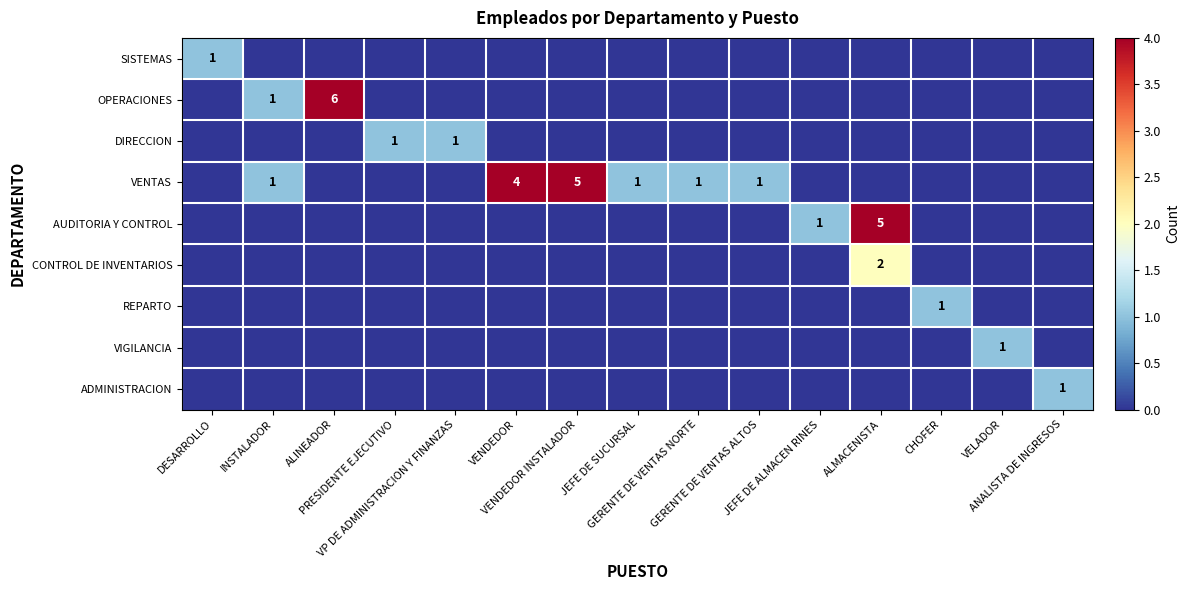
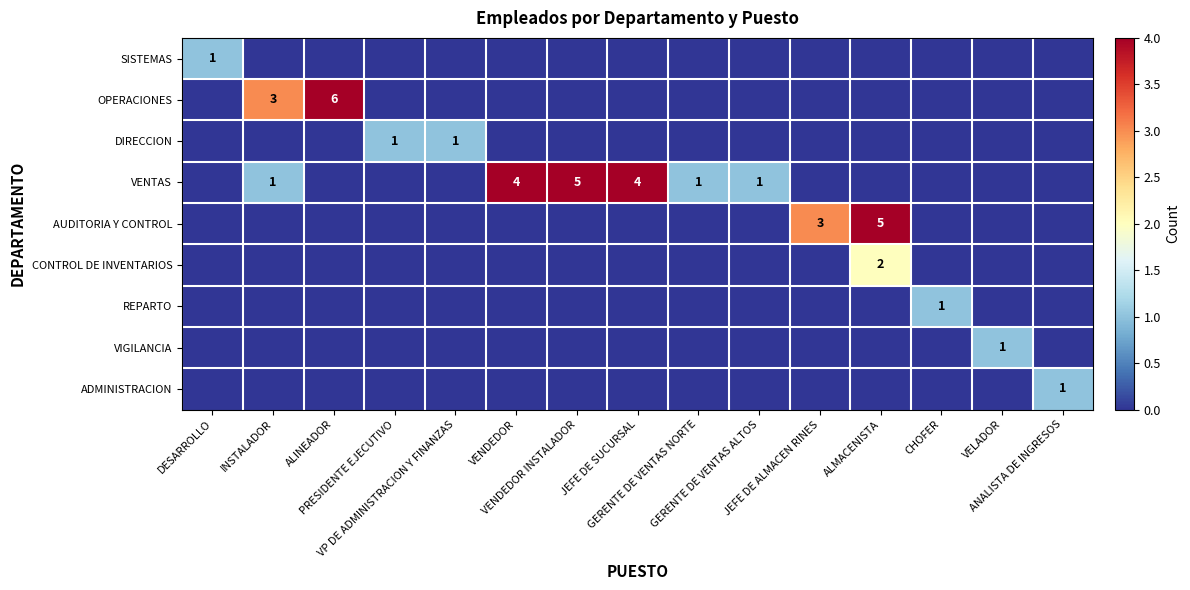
  {
    "SISTEMAS": {
      "DESARROLLO": 1
    },
    "OPERACIONES": {
-     "INSTALADOR": 1,
+     "INSTALADOR": 3,
      "ALINEADOR": 6
    },
    "DIRECCION": {
      "PRESIDENTE EJECUTIVO": 1,
      "VP DE ADMINISTRACION Y FINANZAS": 1
    },
    "VENTAS": {
      "INSTALADOR": 1,
      "VENDEDOR": 4,
      "VENDEDOR INSTALADOR": 5,
-     "JEFE DE SUCURSAL": 1,
+     "JEFE DE SUCURSAL": 4,
      "GERENTE DE VENTAS NORTE": 1,
      "GERENTE DE VENTAS ALTOS": 1
    },
    "AUDITORIA Y CONTROL": {
-     "JEFE DE ALMACEN RINES": 1,
+     "JEFE DE ALMACEN RINES": 3,
      "ALMACENISTA": 5
    },
    "CONTROL DE INVENTARIOS": {
      "ALMACENISTA": 2
    },
    "REPARTO": {
      "CHOFER": 1
    },
    "VIGILANCIA": {
      "VELADOR": 1
    },
    "ADMINISTRACION": {
      "ANALISTA DE INGRESOS": 1
    }
  }
